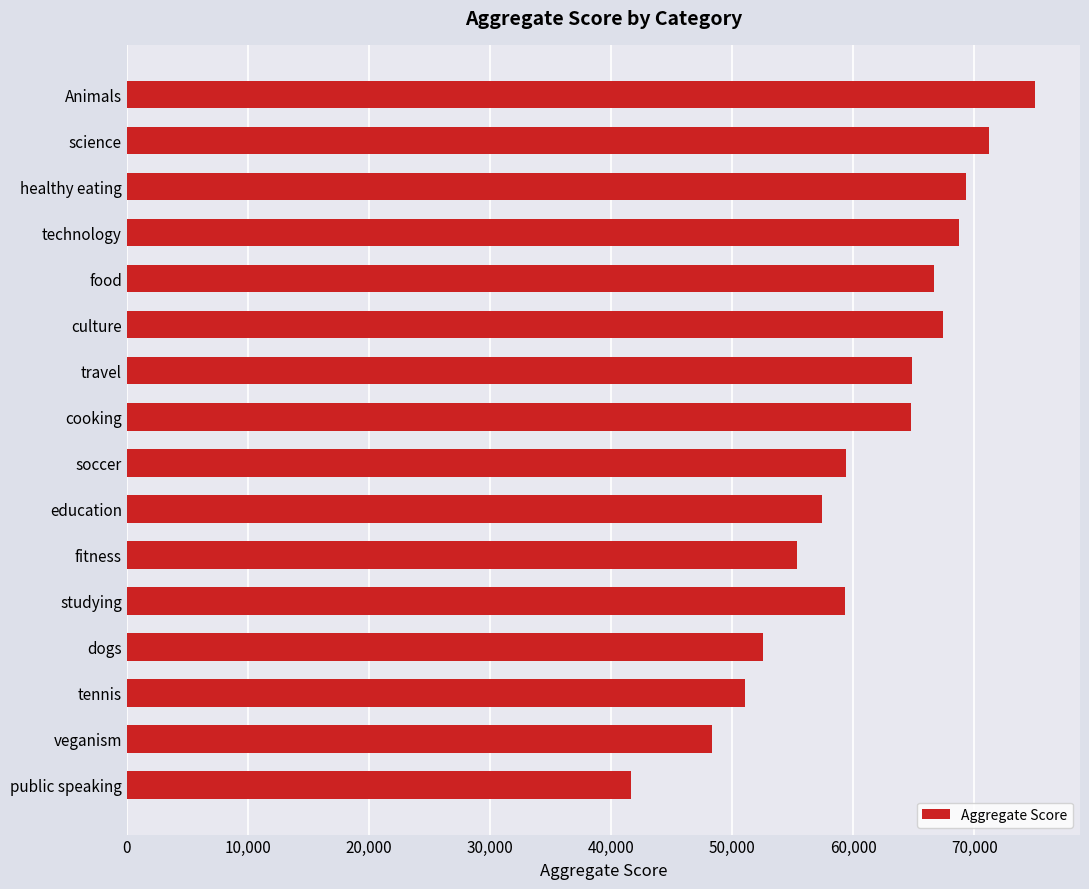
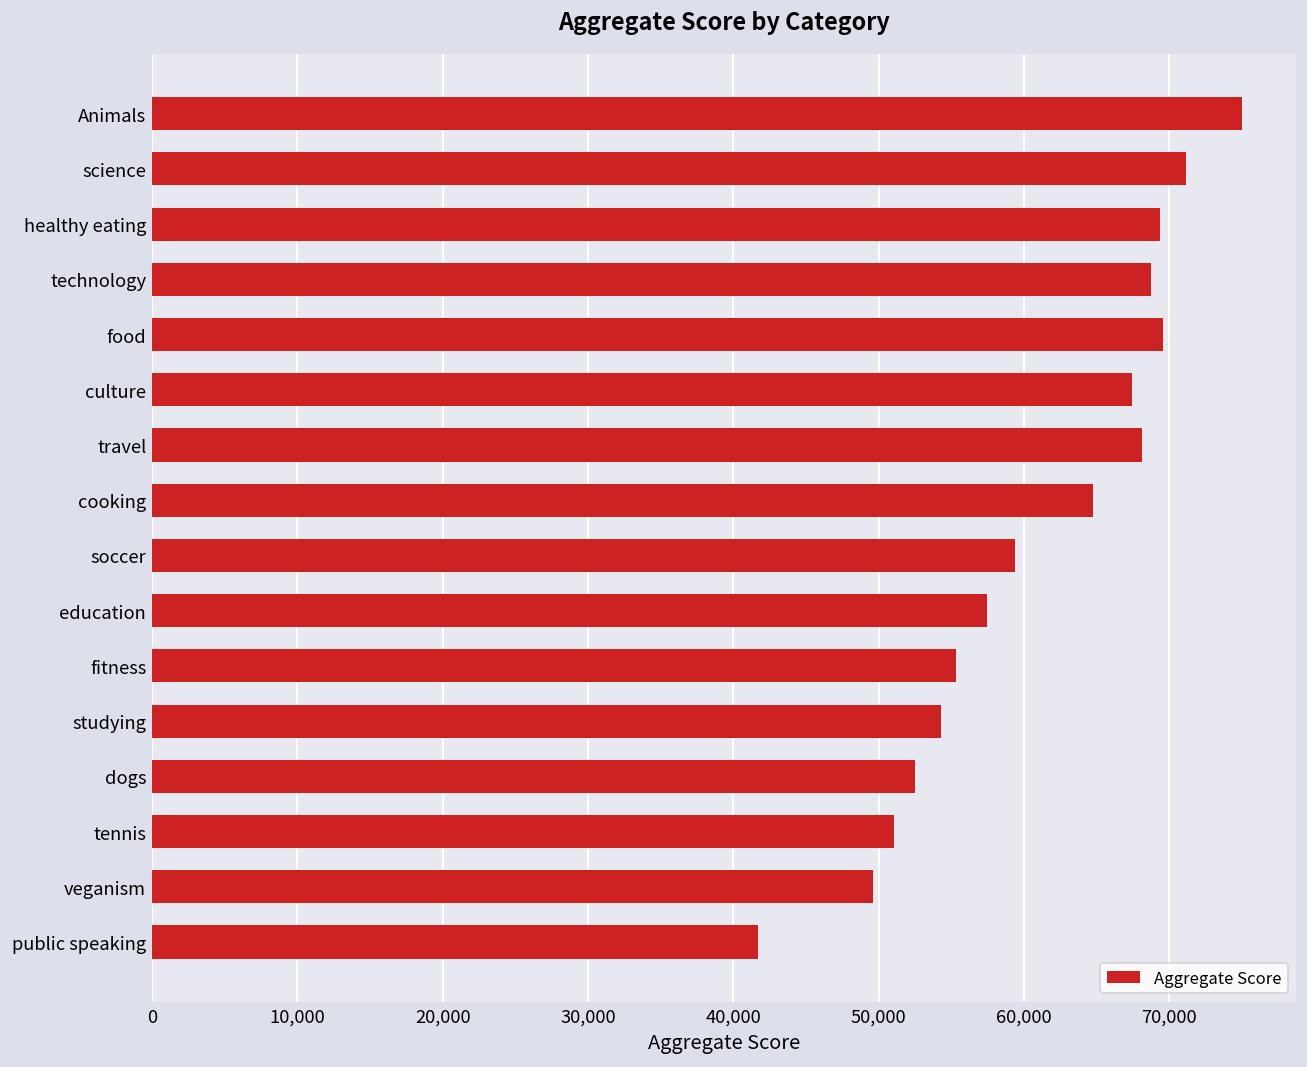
  {
    "Animals": "75,000",
    "science": "71,200",
    "healthy eating": "69,300",
    "technology": "68,700",
-   "food": "66,700",
+   "food": "69,600",
    "culture": "67,400",
-   "travel": "64,900",
+   "travel": "68,100",
    "cooking": "64,800",
    "soccer": "59,400",
    "education": "57,400",
    "fitness": "55,300",
-   "studying": "59,300",
+   "studying": "54,300",
    "dogs": "52,500",
    "tennis": "51,000",
-   "veganism": "48,400",
+   "veganism": "49,600",
    "public speaking": "41,700"
  }
